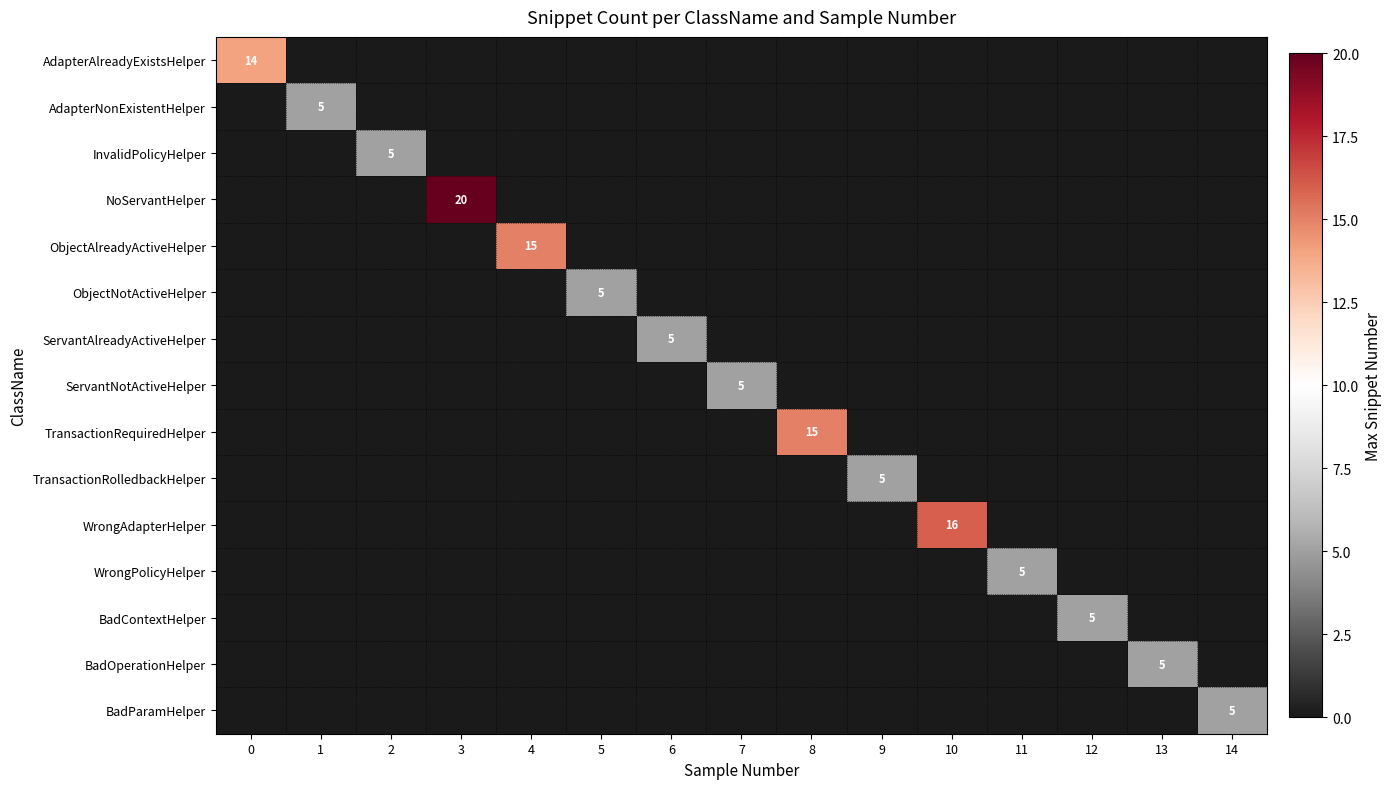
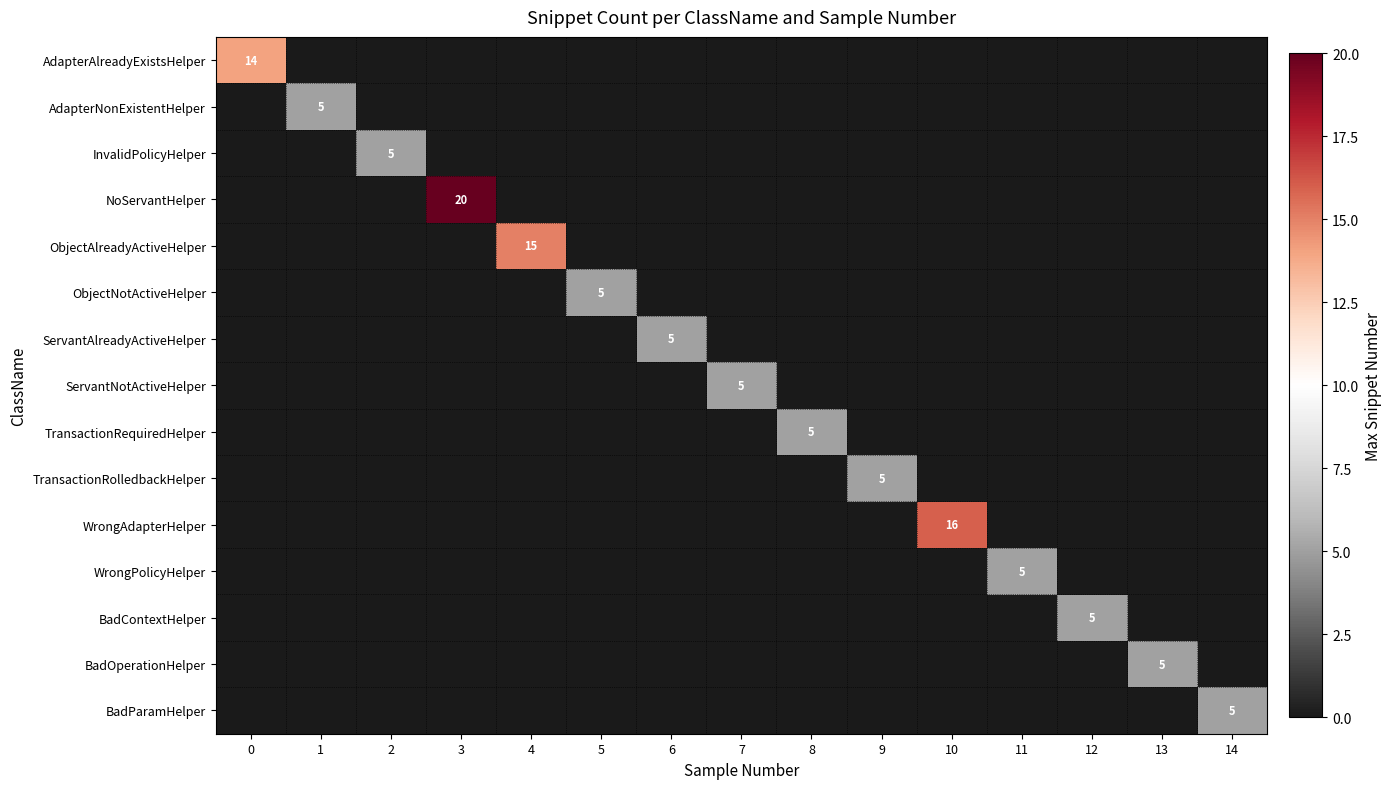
  {
    "AdapterAlreadyExistsHelper": {
      "0": 14
    },
    "AdapterNonExistentHelper": {
      "1": 5
    },
    "InvalidPolicyHelper": {
      "2": 5
    },
    "NoServantHelper": {
      "3": 20
    },
    "ObjectAlreadyActiveHelper": {
      "4": 15
    },
    "ObjectNotActiveHelper": {
      "5": 5
    },
    "ServantAlreadyActiveHelper": {
      "6": 5
    },
    "ServantNotActiveHelper": {
      "7": 5
    },
    "TransactionRequiredHelper": {
-     "8": 15
+     "8": 5
    },
    "TransactionRolledbackHelper": {
      "9": 5
    },
    "WrongAdapterHelper": {
      "10": 16
    },
    "WrongPolicyHelper": {
      "11": 5
    },
    "BadContextHelper": {
      "12": 5
    },
    "BadOperationHelper": {
      "13": 5
    },
    "BadParamHelper": {
      "14": 5
    }
  }
